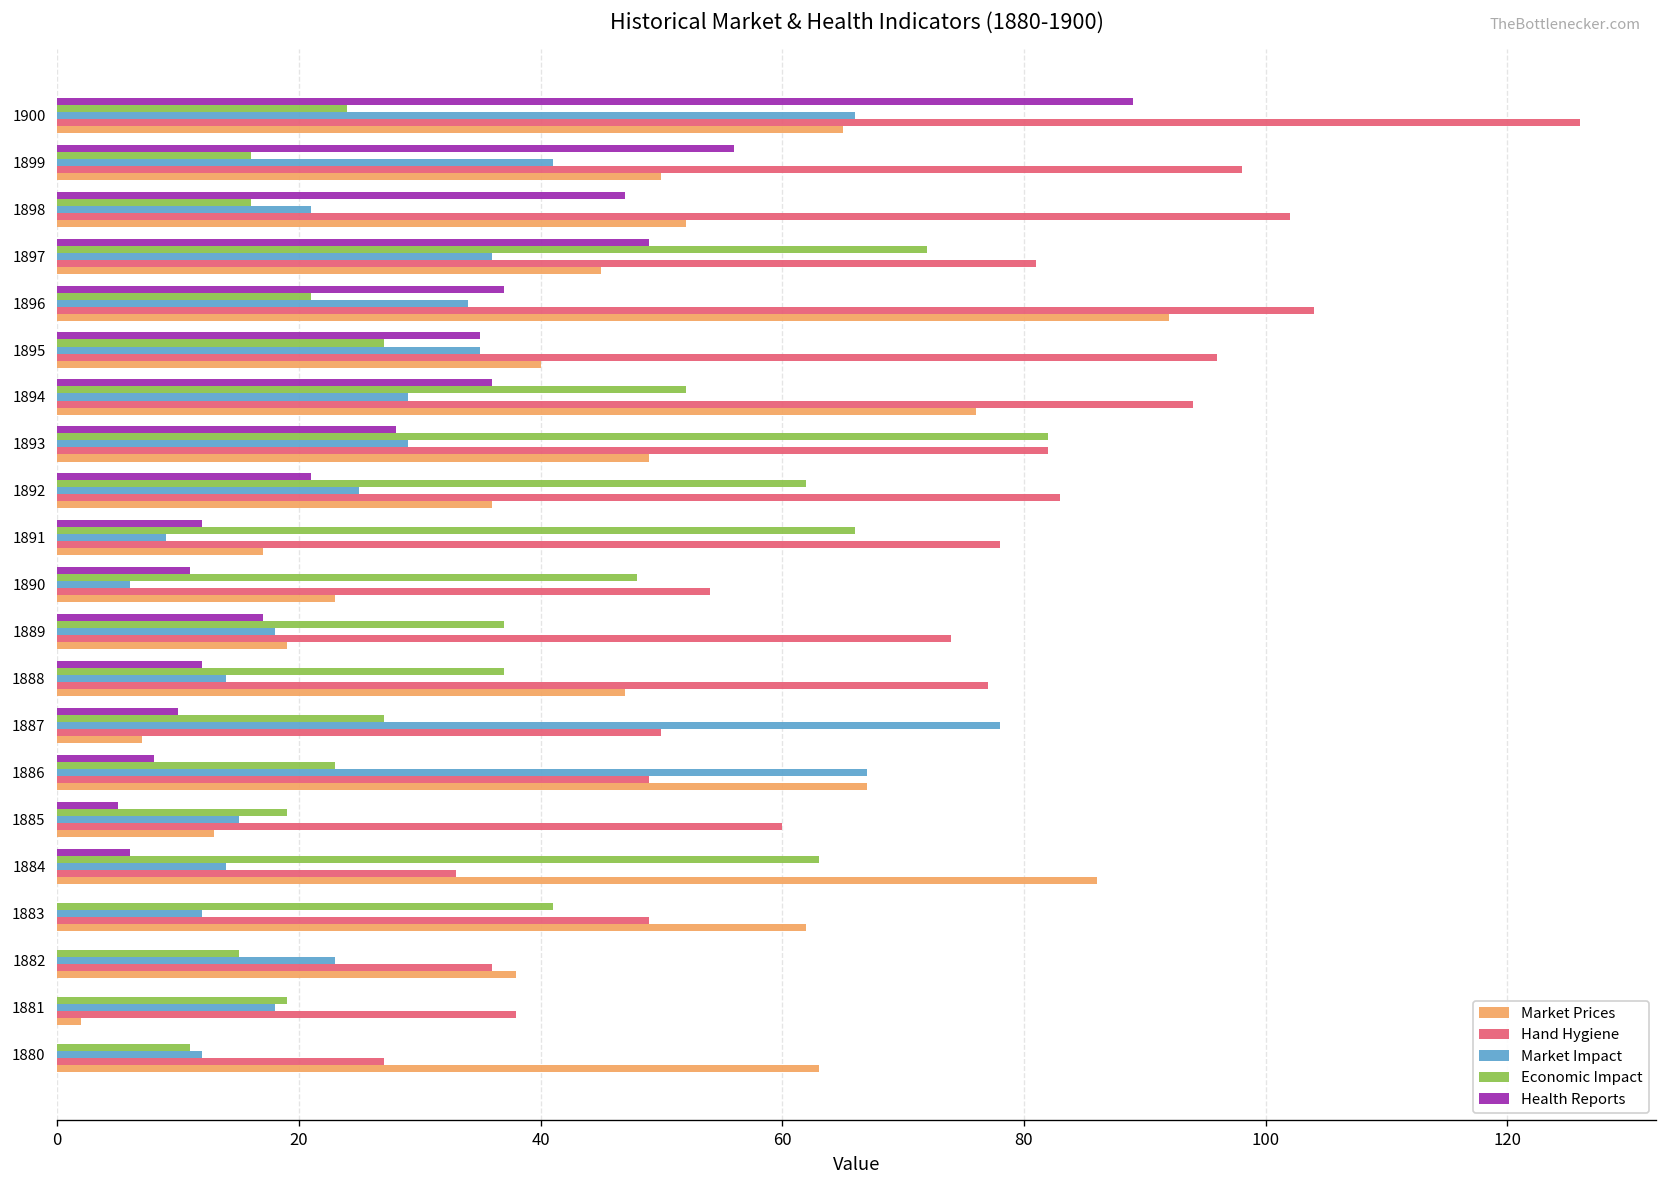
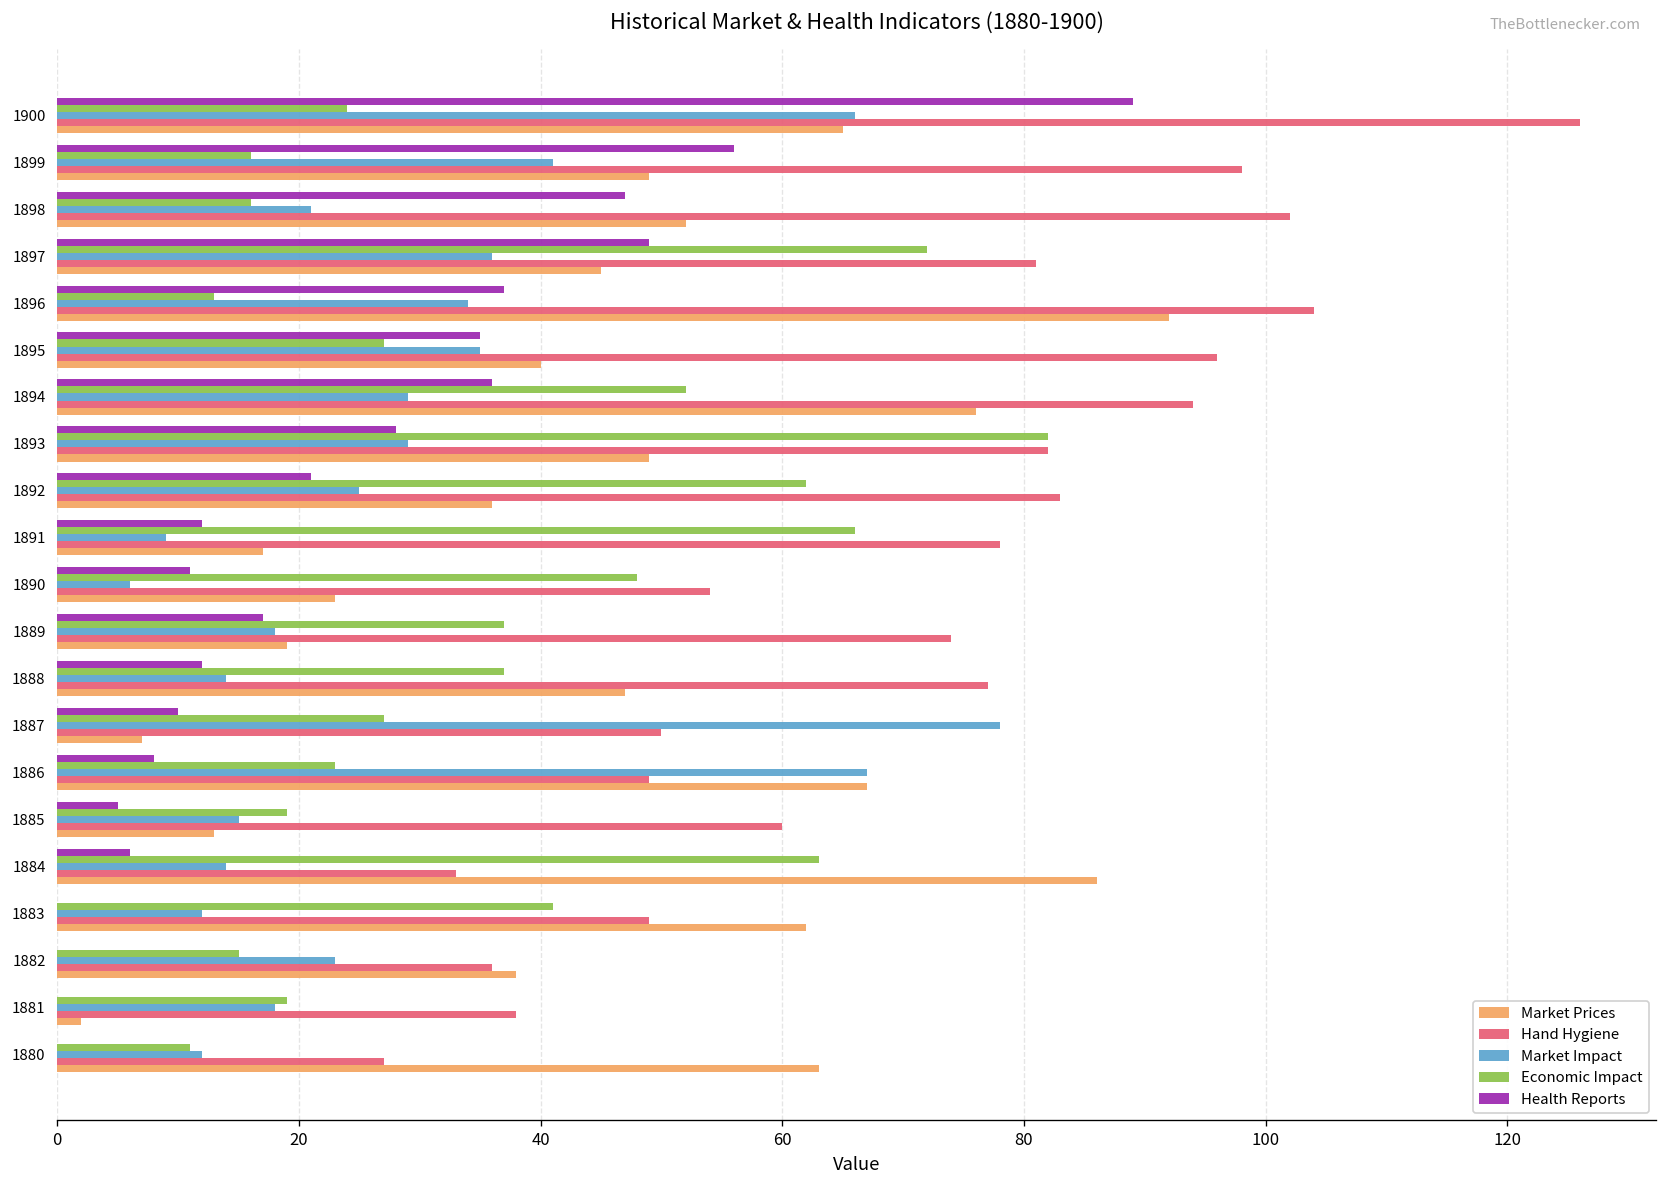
  {
    "Market Prices": {
      "1900": 65,
-     "1899": 50,
+     "1899": 49,
      "1898": 52,
      "1897": 45,
      "1896": 92,
      "1895": 40,
      "1894": 76,
      "1893": 49,
      "1892": 36,
      "1891": 17,
      "1890": 23,
      "1889": 19,
      "1888": 47,
      "1887": 7,
      "1886": 67,
      "1885": 13,
      "1884": 86,
      "1883": 62,
      "1882": 38,
      "1881": 2,
      "1880": 63
    },
    "Hand Hygiene": {
      "1900": 126,
      "1899": 98,
      "1898": 102,
      "1897": 81,
      "1896": 104,
      "1895": 96,
      "1894": 94,
      "1893": 82,
      "1892": 83,
      "1891": 78,
      "1890": 54,
      "1889": 74,
      "1888": 77,
      "1887": 50,
      "1886": 49,
      "1885": 60,
      "1884": 33,
      "1883": 49,
      "1882": 36,
      "1881": 38,
      "1880": 27
    },
    "Market Impact": {
      "1900": 66,
      "1899": 41,
      "1898": 21,
      "1897": 36,
      "1896": 34,
      "1895": 35,
      "1894": 29,
      "1893": 29,
      "1892": 25,
      "1891": 9,
      "1890": 6,
      "1889": 18,
      "1888": 14,
      "1887": 78,
      "1886": 67,
      "1885": 15,
      "1884": 14,
      "1883": 12,
      "1882": 23,
      "1881": 18,
      "1880": 12
    },
    "Economic Impact": {
      "1900": 24,
      "1899": 16,
      "1898": 16,
      "1897": 72,
-     "1896": 21,
+     "1896": 13,
      "1895": 27,
      "1894": 52,
      "1893": 82,
      "1892": 62,
      "1891": 66,
      "1890": 48,
      "1889": 37,
      "1888": 37,
      "1887": 27,
      "1886": 23,
      "1885": 19,
      "1884": 63,
      "1883": 41,
      "1882": 15,
      "1881": 19,
      "1880": 11
    },
    "Health Reports": {
      "1900": 89,
      "1899": 56,
      "1898": 47,
      "1897": 49,
      "1896": 37,
      "1895": 35,
      "1894": 36,
      "1893": 28,
      "1892": 21,
      "1891": 12,
      "1890": 11,
      "1889": 17,
      "1888": 12,
      "1887": 10,
      "1886": 8,
      "1885": 5,
      "1884": 6,
      "1883": 0,
      "1882": 0,
      "1881": 0,
      "1880": 0
    }
  }
